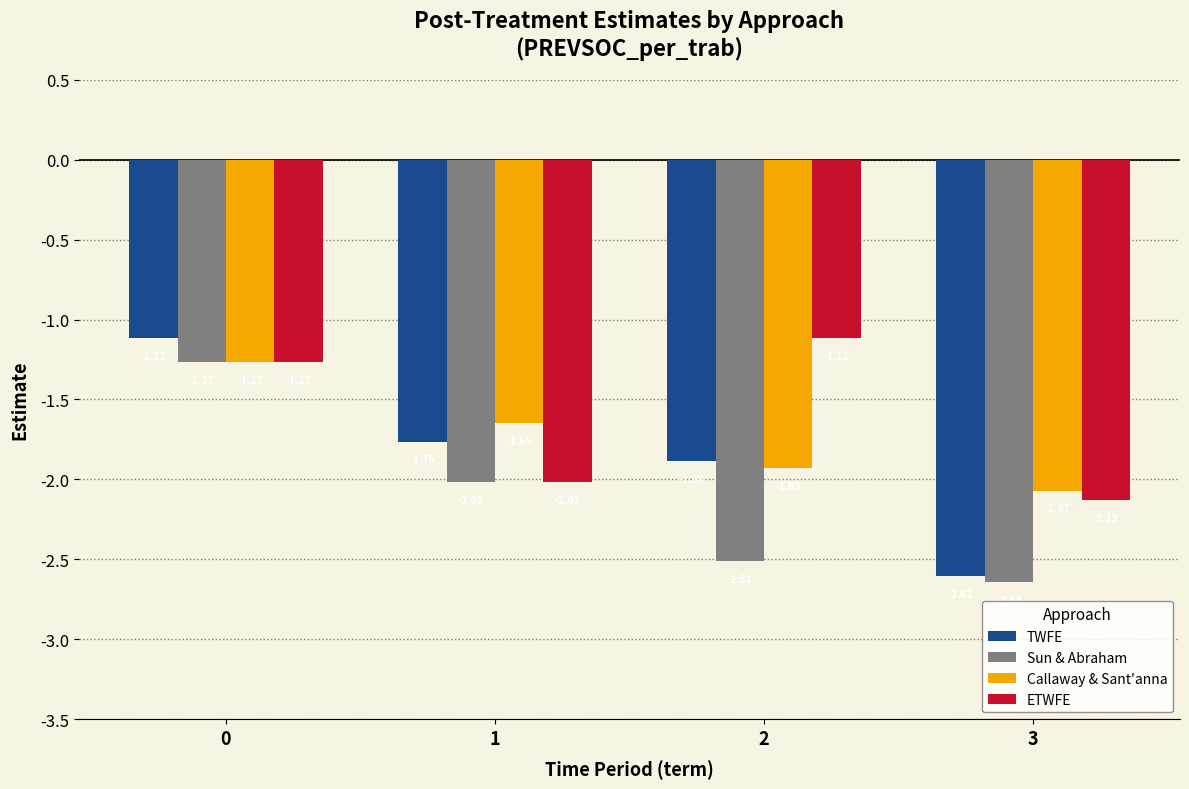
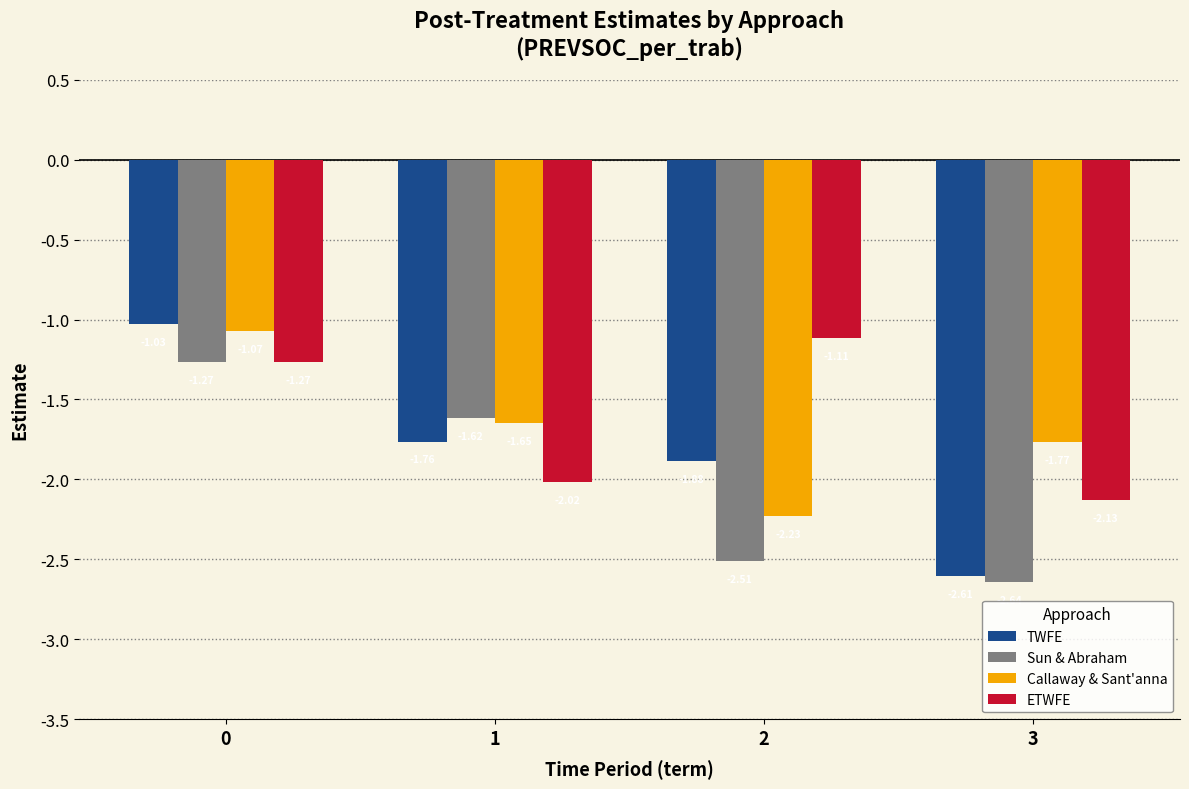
  {
    "TWFE": {
-     "0": -1.12,
+     "0": -1.03,
      "1": -1.76,
      "2": -1.88,
      "3": -2.61
    },
    "Sun & Abraham": {
      "0": -1.27,
-     "1": -2.02,
+     "1": -1.62,
      "2": -2.51,
      "3": -2.64
    },
    "Callaway & Sant'anna": {
-     "0": -1.27,
+     "0": -1.07,
      "1": -1.65,
-     "2": -1.93,
-     "3": -2.07
+     "2": -2.23,
+     "3": -1.77
    },
    "ETWFE": {
      "0": -1.27,
      "1": -2.02,
      "2": -1.11,
      "3": -2.13
    }
  }
